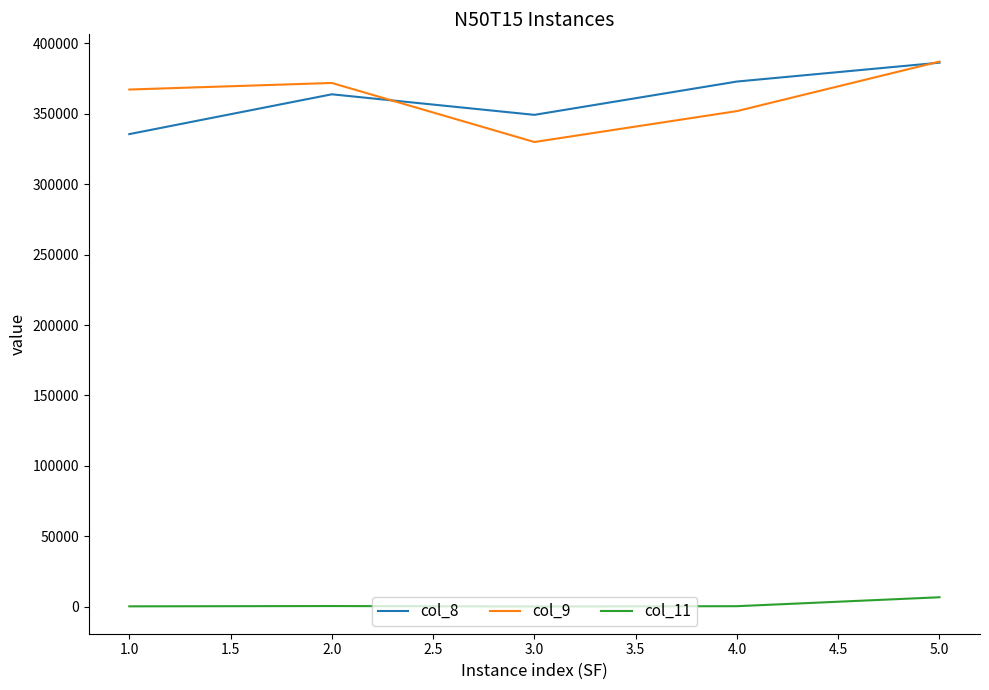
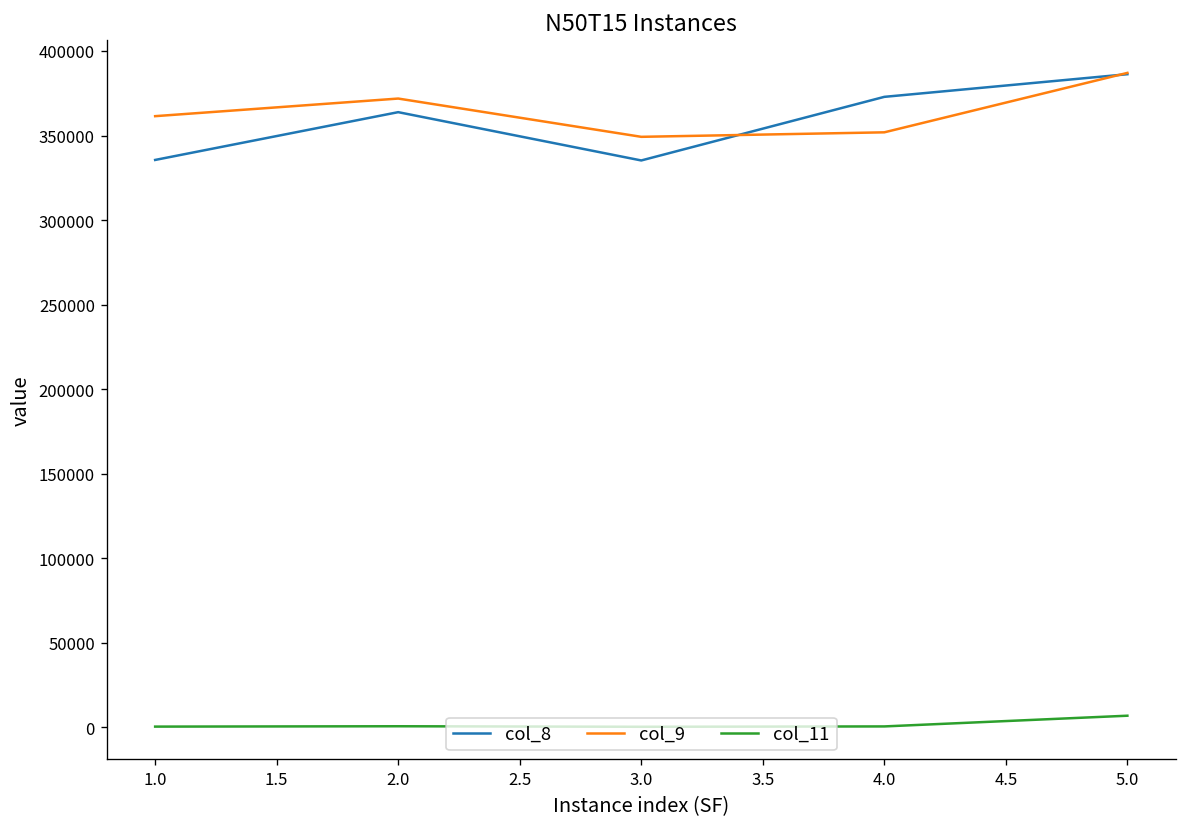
  {
    "col_8": {
      "1.0": 336000,
      "2.0": 364000,
-     "3.0": 349000,
+     "3.0": 335000,
      "4.0": 373000
    },
    "col_9": {
-     "1.0": 367000,
+     "1.0": 361000,
      "2.0": 372000,
-     "3.0": 330000,
+     "3.0": 349000,
      "4.0": 352000
    },
    "col_11": {
      "1.0": 0,
      "2.0": 1000,
      "4.0": 0,
      "5.0": 7000
    }
  }
